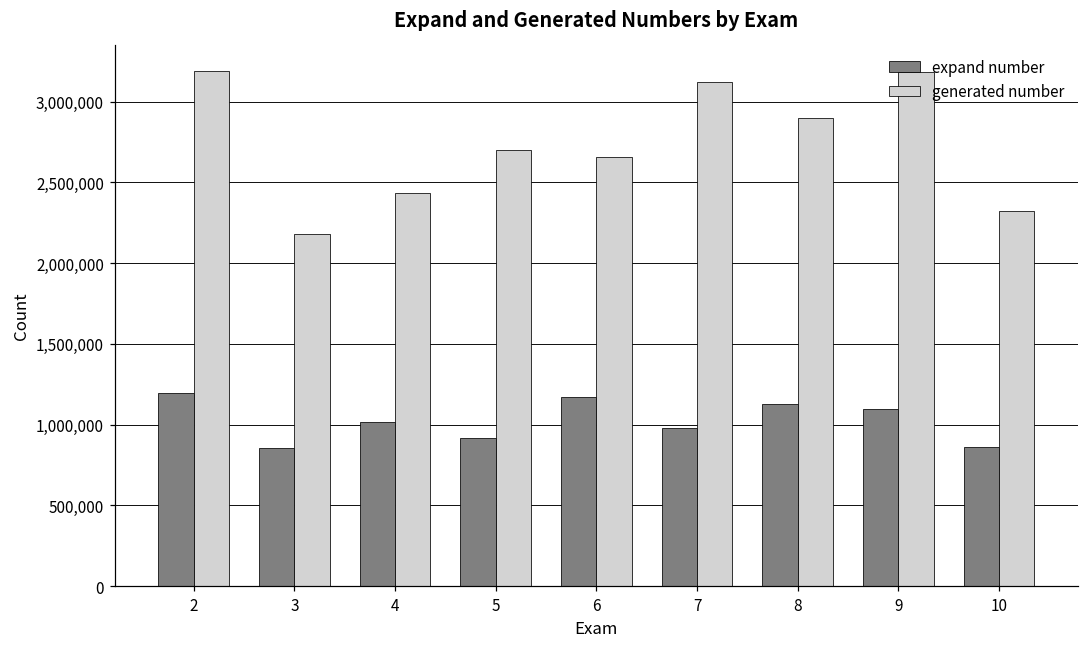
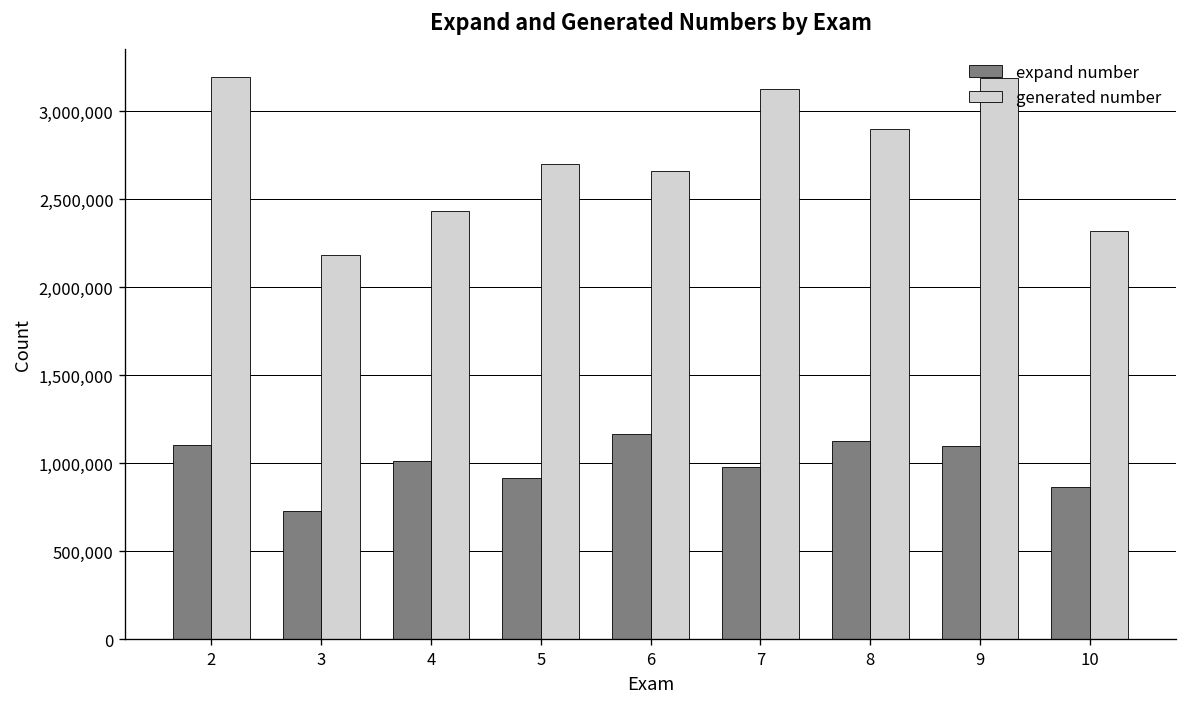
  {
    "expand number": {
-     "2": "1,190,000",
-     "3": "850,000",
+     "2": "1,100,000",
+     "3": "730,000",
      "4": "1,010,000",
      "5": "920,000",
      "6": "1,170,000",
      "7": "980,000",
      "8": "1,130,000",
      "9": "1,100,000",
      "10": "860,000"
    },
    "generated number": {
      "2": "3,190,000",
      "3": "2,180,000",
      "4": "2,430,000",
      "5": "2,700,000",
      "6": "2,660,000",
      "7": "3,120,000",
      "8": "2,900,000",
      "9": "3,190,000",
      "10": "2,320,000"
    }
  }
